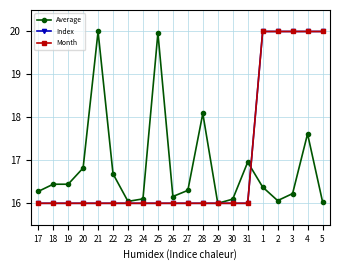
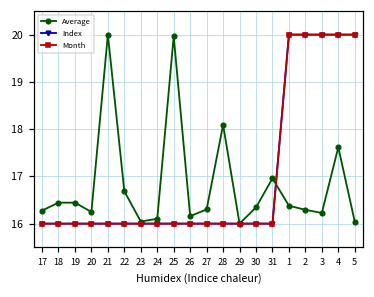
  {
    "Average": {
      "17": 16.3,
      "18": 16.4,
      "19": 16.4,
-     "20": 16.8,
+     "20": 16.2,
      "21": 20.0,
      "22": 16.7,
      "24": 16.1,
      "25": 20.0,
      "26": 16.2,
      "27": 16.3,
      "28": 18.1,
-     "30": 16.1,
+     "30": 16.3,
      "31": 17.0,
      "1": 16.4,
-     "2": 16.1,
+     "2": 16.3,
      "3": 16.2,
      "4": 17.6,
      "5": 16.0
    },
    "Month": {
      "17": 16.0,
      "18": 16.0,
      "19": 16.0,
      "20": 16.0,
      "21": 16.0,
      "22": 16.0,
      "24": 16.0,
      "25": 16.0,
      "26": 16.0,
      "27": 16.0,
      "28": 16.0,
      "30": 16.0,
      "31": 16.0,
      "1": 20.0,
      "2": 20.0,
      "3": 20.0,
      "4": 20.0,
      "5": 20.0
    }
  }
